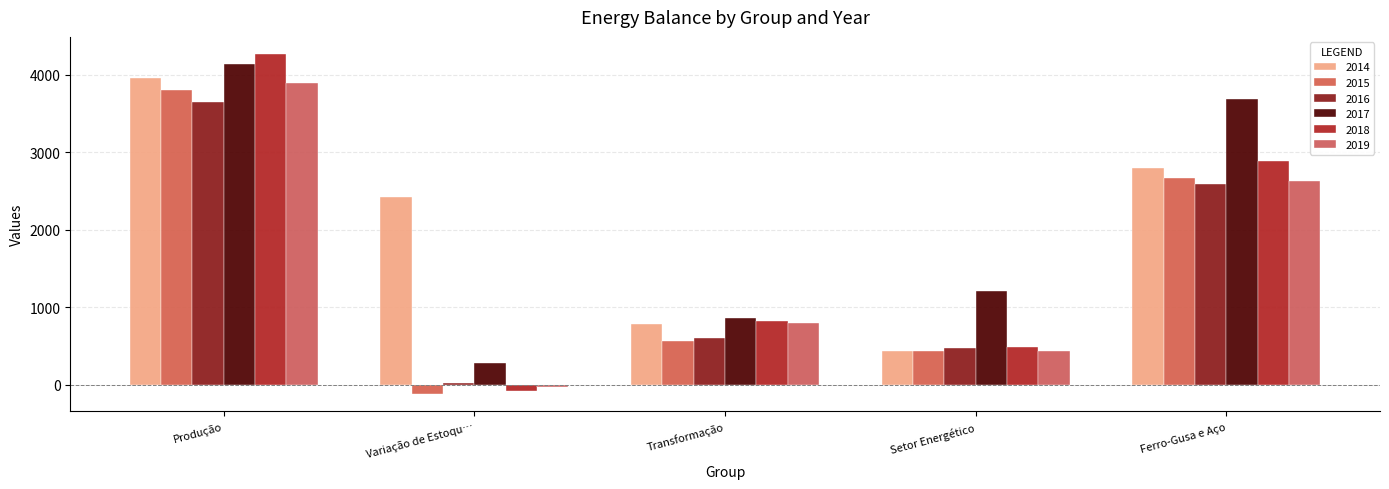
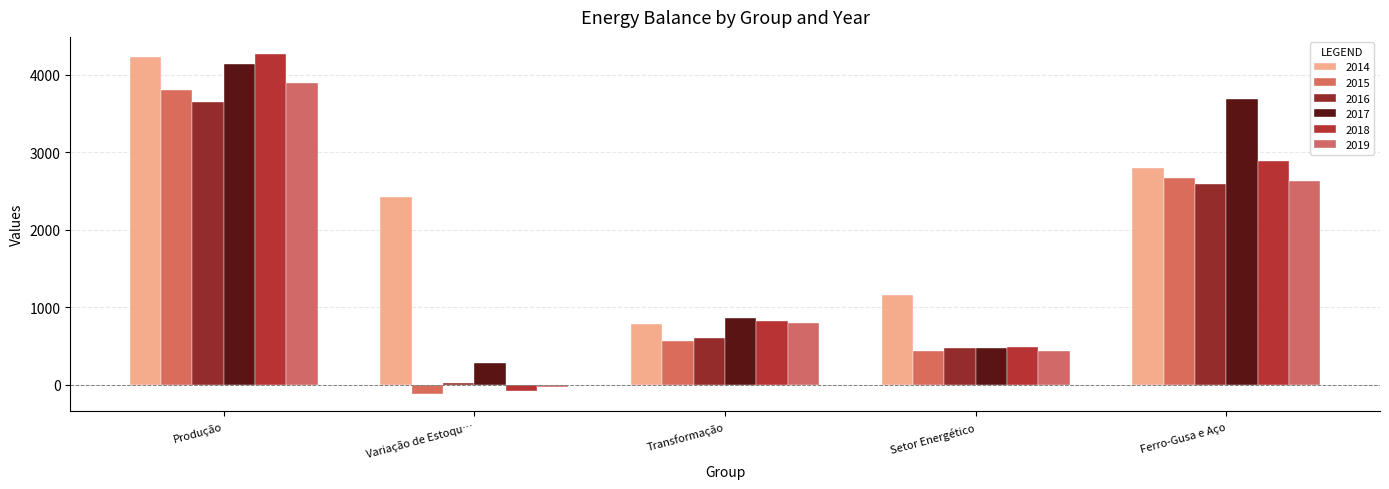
  {
    "2014": {
-     "Produção": 4000,
+     "Produção": 4200,
      "Variação de Estoqu…": 2400,
      "Transformação": 800,
-     "Setor Energético": 400,
+     "Setor Energético": 1200,
      "Ferro-Gusa e Aço": 2800
    },
    "2017": {
      "Produção": 4100,
      "Variação de Estoqu…": 300,
      "Transformação": 900,
-     "Setor Energético": 1200,
+     "Setor Energético": 500,
      "Ferro-Gusa e Aço": 3700
    }
  }
